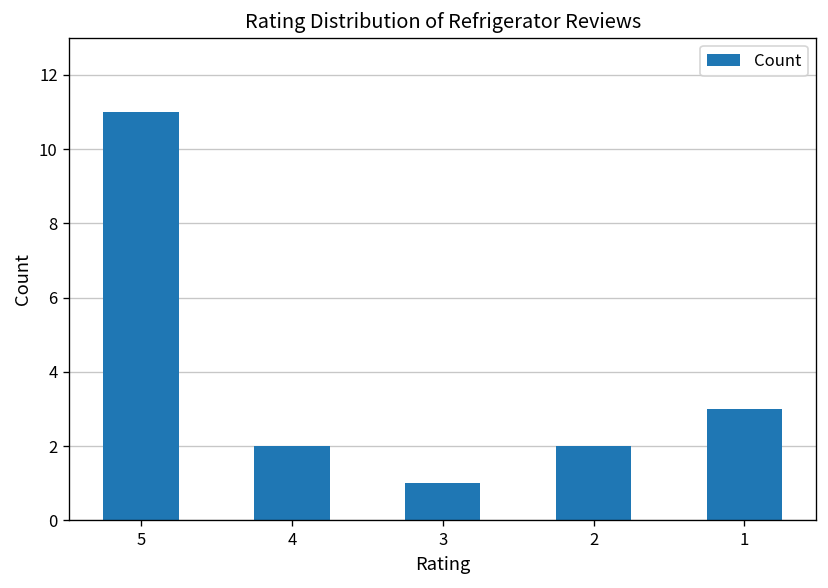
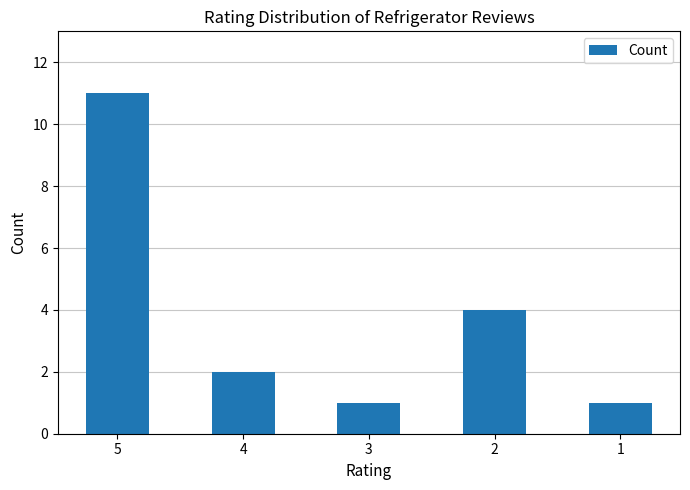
  {
    "5": 11,
    "4": 2,
    "3": 1,
-   "2": 2,
-   "1": 3
+   "2": 4,
+   "1": 1
  }
